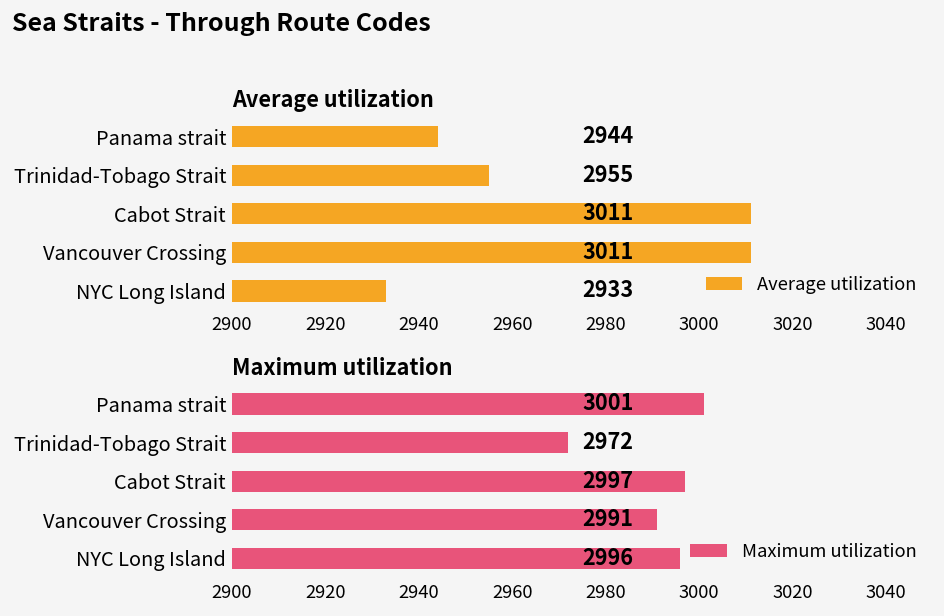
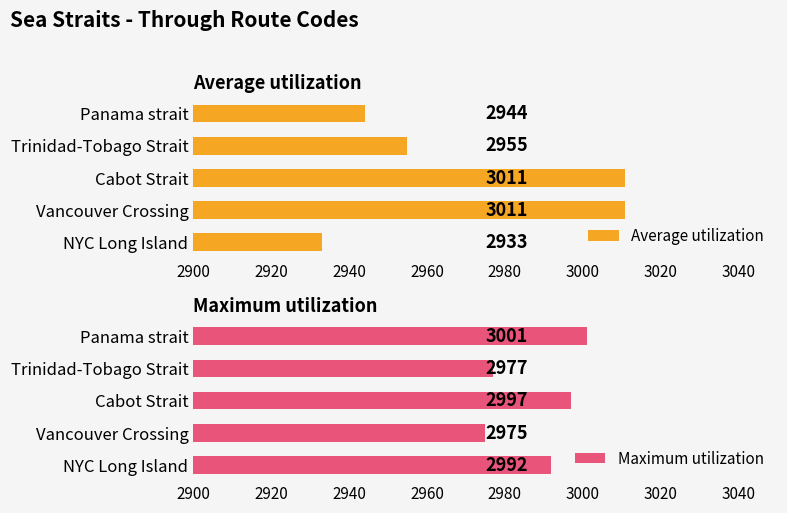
  {
    "Average utilization": {
      "Cabot Strait": 3011,
      "Vancouver Crossing": 3011
    },
    "Maximum utilization": {
      "Panama strait": 3001,
-     "Trinidad-Tobago Strait": 2972,
+     "Trinidad-Tobago Strait": 2977,
      "Cabot Strait": 2997,
-     "Vancouver Crossing": 2991,
-     "NYC Long Island": 2996
+     "Vancouver Crossing": 2975,
+     "NYC Long Island": 2992
    }
  }
